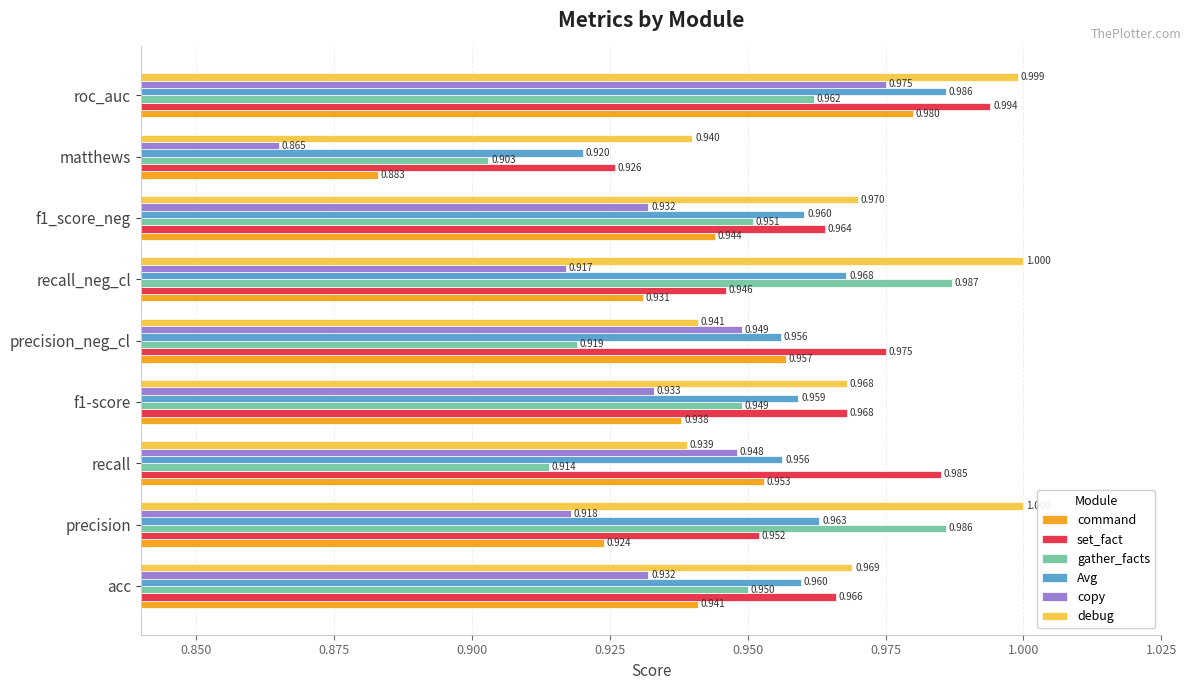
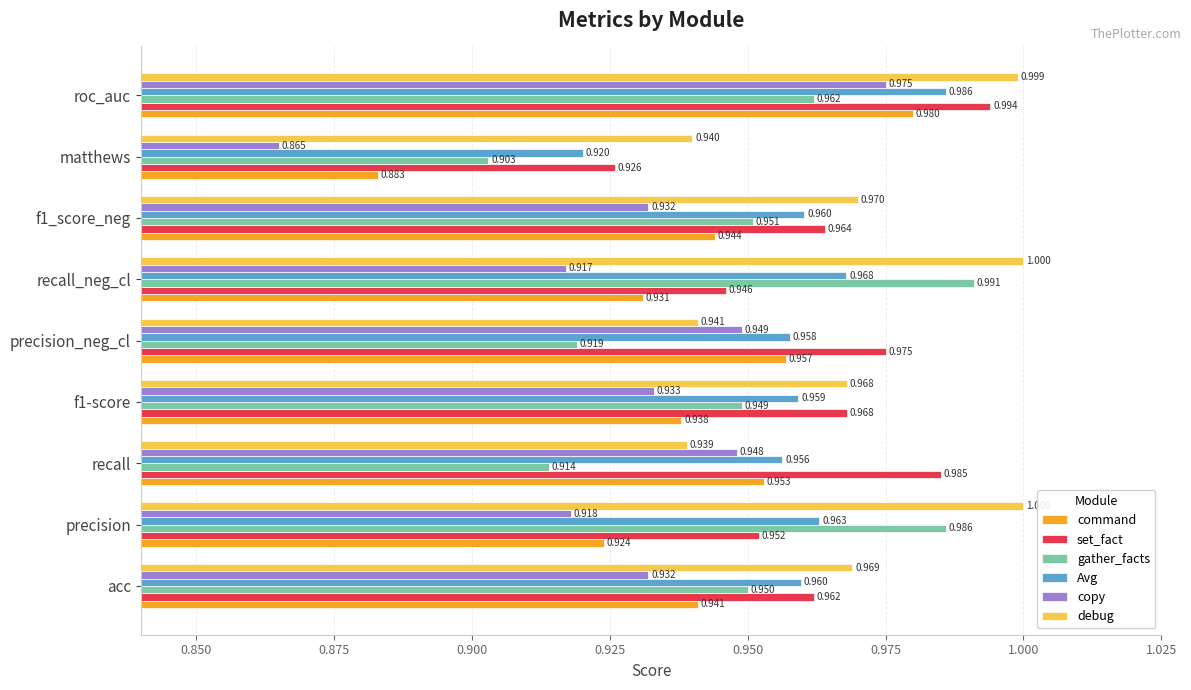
  {
    "set_fact": {
      "roc_auc": 0.994,
      "matthews": 0.926,
      "f1_score_neg": 0.964,
      "recall_neg_cl": 0.946,
      "precision_neg_cl": 0.975,
      "f1-score": 0.968,
      "recall": 0.985,
      "precision": 0.952,
-     "acc": 0.966
+     "acc": 0.962
    },
    "gather_facts": {
      "roc_auc": 0.962,
      "matthews": 0.903,
      "f1_score_neg": 0.951,
-     "recall_neg_cl": 0.987,
+     "recall_neg_cl": 0.991,
      "precision_neg_cl": 0.919,
      "f1-score": 0.949,
      "recall": 0.914,
      "precision": 0.986,
      "acc": 0.950
    },
    "Avg": {
      "roc_auc": 0.986,
      "matthews": 0.920,
      "f1_score_neg": 0.960,
      "recall_neg_cl": 0.968,
-     "precision_neg_cl": 0.956,
+     "precision_neg_cl": 0.958,
      "f1-score": 0.959,
      "recall": 0.956,
      "precision": 0.963,
      "acc": 0.960
    },
    "copy": {
      "roc_auc": 0.975,
      "matthews": 0.865,
      "f1_score_neg": 0.932,
      "recall_neg_cl": 0.917,
      "precision_neg_cl": 0.949,
      "f1-score": 0.933,
      "recall": 0.948,
      "precision": 0.918,
      "acc": 0.932
    }
  }
